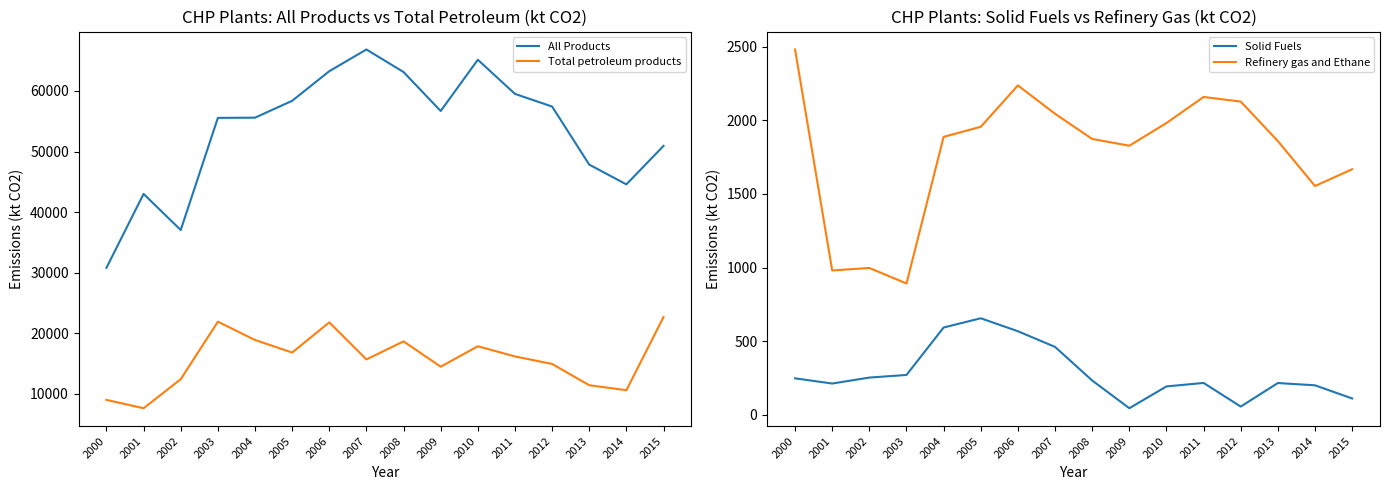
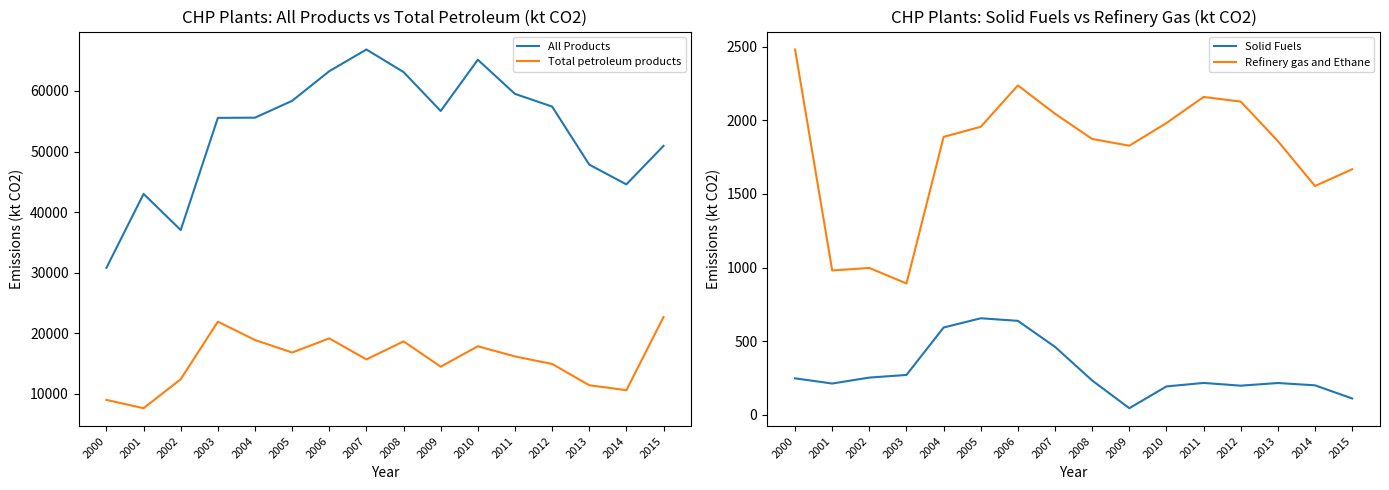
  {
    "CHP Plants: All Products vs Total Petroleum (kt CO2)": {
      "All Products": {
        "2000": 31000,
        "2001": 43000,
        "2002": 37000,
        "2003": 56000,
        "2004": 56000,
        "2005": 58000,
        "2006": 63000,
        "2007": 67000,
        "2008": 63000,
        "2009": 57000,
        "2010": 65000,
        "2011": 60000,
        "2012": 57000,
        "2013": 48000,
        "2014": 45000,
        "2015": 51000
      },
      "Total petroleum products": {
        "2000": 9000,
        "2001": 8000,
        "2002": 12000,
        "2003": 22000,
        "2004": 19000,
        "2005": 17000,
-       "2006": 22000,
+       "2006": 19000,
        "2007": 16000,
        "2008": 19000,
        "2009": 14000,
        "2010": 18000,
        "2011": 16000,
        "2012": 15000,
        "2013": 11000,
        "2014": 11000,
        "2015": 23000
      }
    },
    "CHP Plants: Solid Fuels vs Refinery Gas (kt CO2)": {
      "Solid Fuels": {
        "2000": 250,
        "2001": 210,
        "2002": 250,
        "2003": 270,
        "2004": 590,
        "2005": 660,
-       "2006": 570,
+       "2006": 640,
        "2007": 460,
        "2008": 230,
        "2009": 50,
        "2010": 190,
        "2011": 220,
-       "2012": 60,
+       "2012": 200,
        "2013": 220,
        "2014": 200,
        "2015": 110
      },
      "Refinery gas and Ethane": {
        "2000": 2480,
        "2001": 980,
        "2002": 1000,
        "2003": 890,
        "2004": 1890,
        "2005": 1960,
        "2006": 2240,
        "2007": 2040,
        "2008": 1870,
        "2009": 1830,
        "2010": 1980,
        "2011": 2160,
        "2012": 2130,
        "2013": 1860,
        "2014": 1550,
        "2015": 1670
      }
    }
  }
